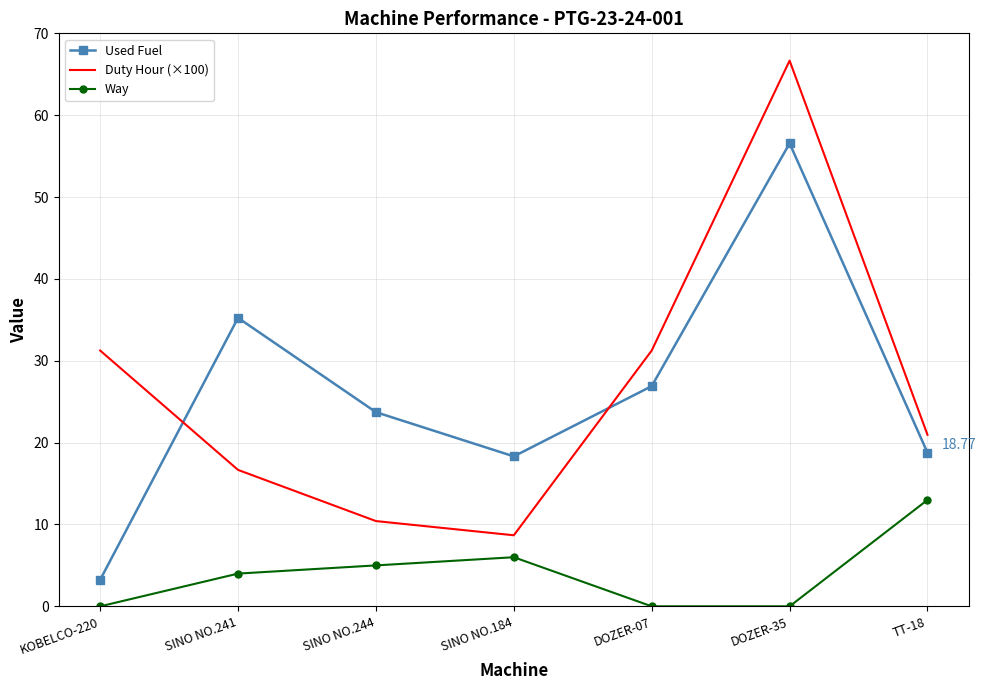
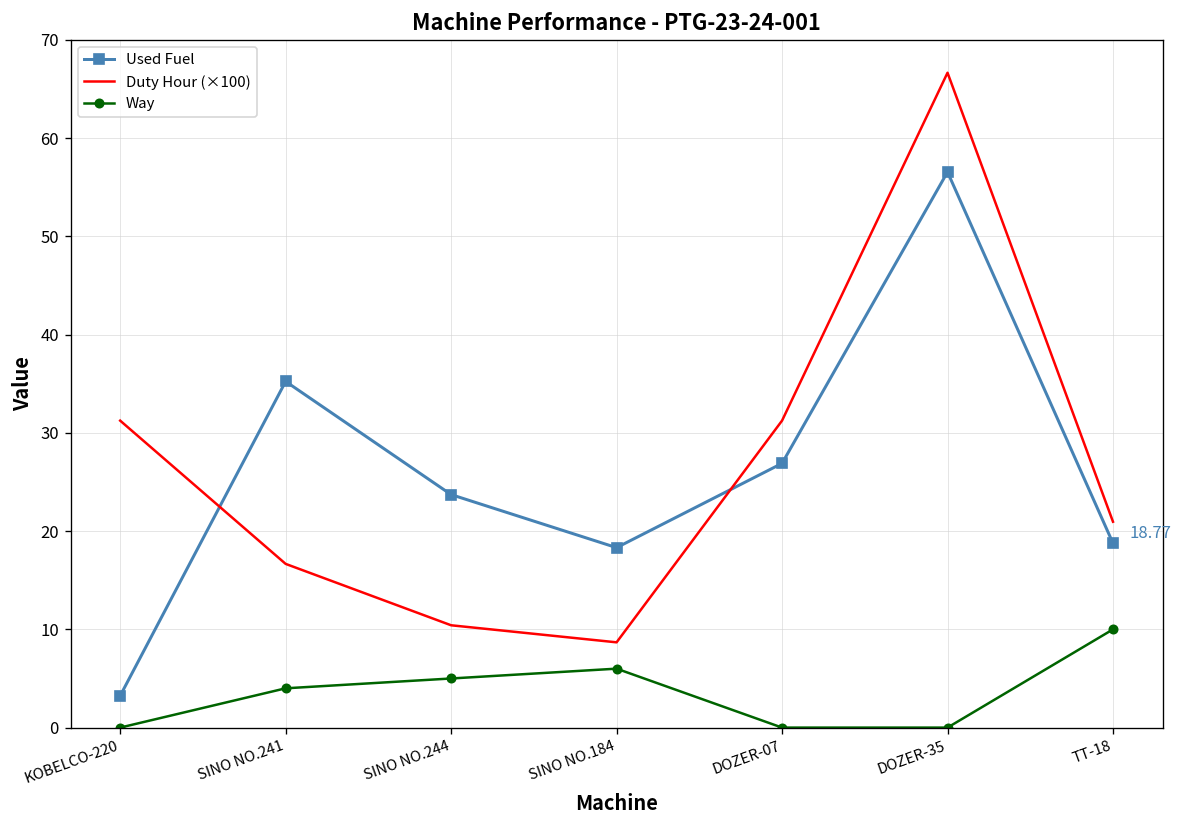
  {
    "Used Fuel": {
      "TT-18": 18.77
    },
    "Duty Hour (×100)": {
      "KOBELCO-220": 31,
      "SINO NO.241": 17,
      "SINO NO.244": 10,
      "SINO NO.184": 9,
      "DOZER-07": 31,
      "DOZER-35": 67
    },
    "Way": {
      "KOBELCO-220": 0,
      "SINO NO.241": 4,
      "SINO NO.244": 5,
      "SINO NO.184": 6,
      "DOZER-07": 0,
      "DOZER-35": 0,
-     "TT-18": 13
+     "TT-18": 10
    }
  }
